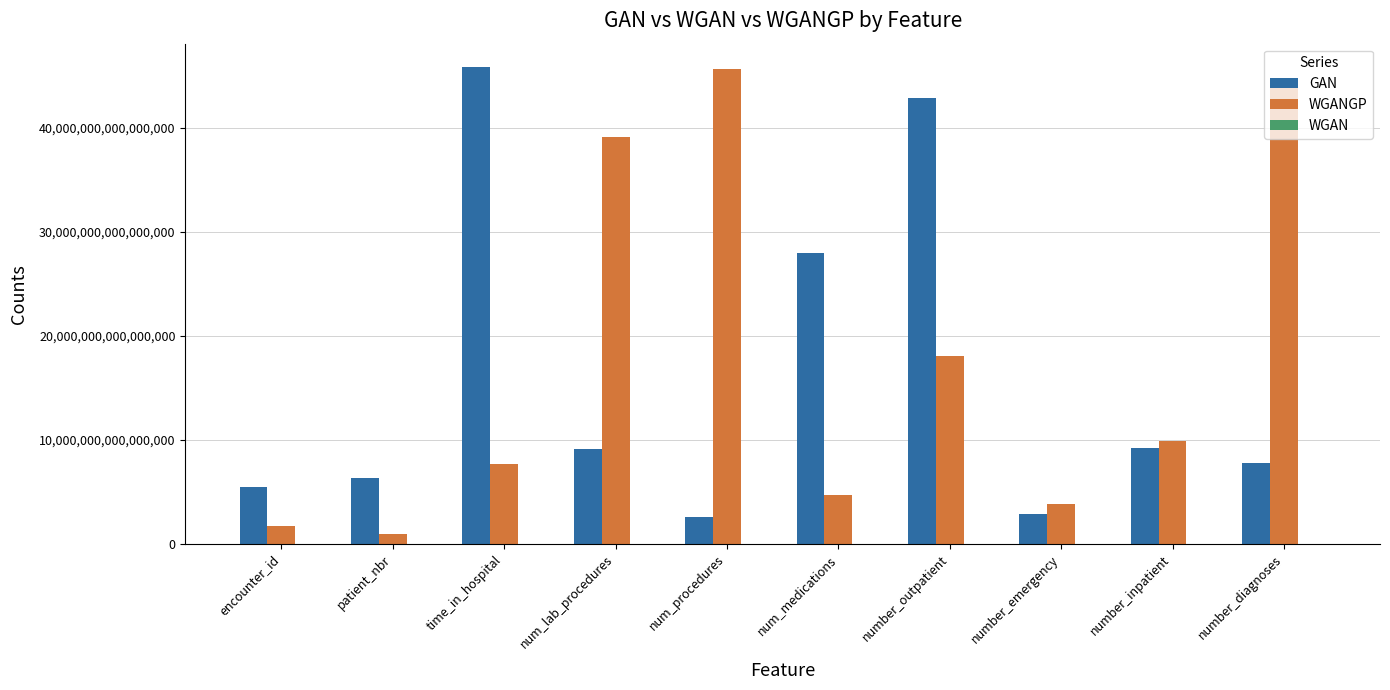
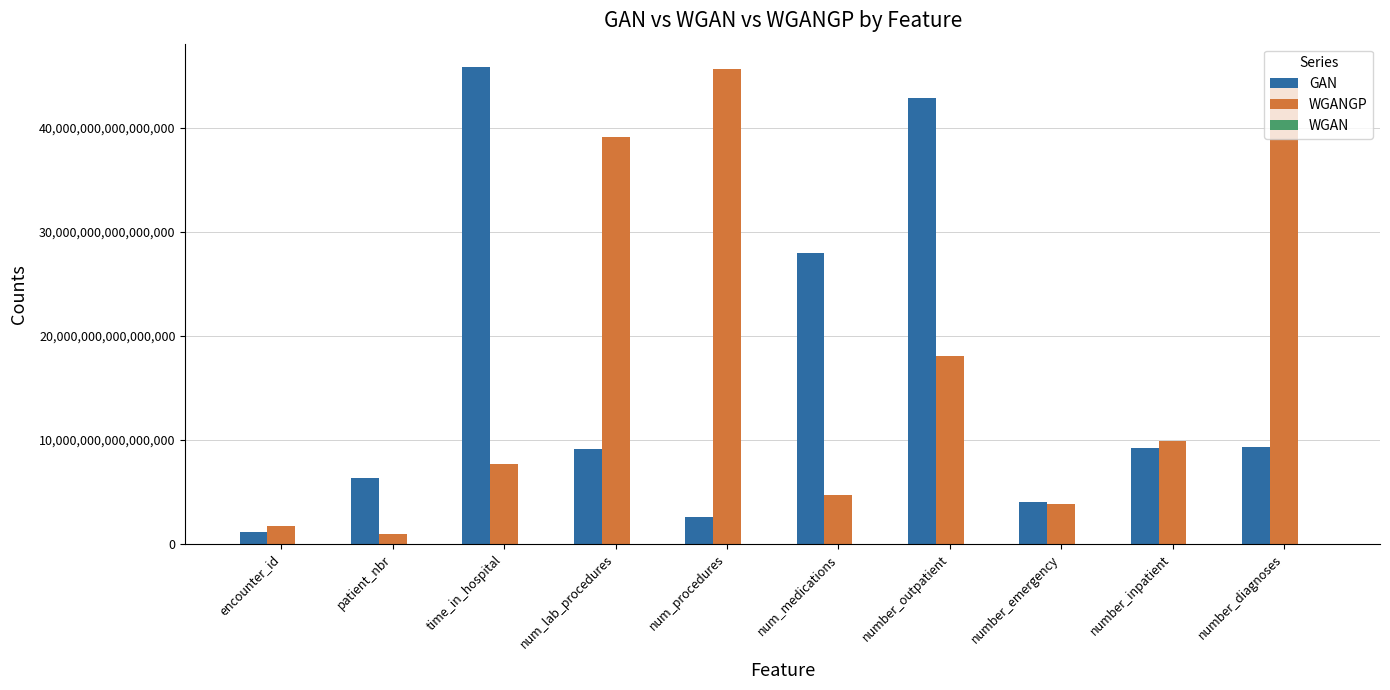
  {
    "GAN": {
-     "encounter_id": "5,400,000,000,000,000",
+     "encounter_id": "1,100,000,000,000,000",
      "patient_nbr": "6,300,000,000,000,000",
      "time_in_hospital": "45,800,000,000,000,000",
      "num_lab_procedures": "9,100,000,000,000,000",
      "num_procedures": "2,600,000,000,000,000",
      "num_medications": "27,900,000,000,000,000",
      "number_outpatient": "42,900,000,000,000,000",
-     "number_emergency": "2,900,000,000,000,000",
+     "number_emergency": "4,000,000,000,000,000",
      "number_inpatient": "9,200,000,000,000,000",
-     "number_diagnoses": "7,700,000,000,000,000"
+     "number_diagnoses": "9,300,000,000,000,000"
    },
    "WGANGP": {
      "encounter_id": "1,600,000,000,000,000",
      "patient_nbr": "900,000,000,000,000",
      "time_in_hospital": "7,700,000,000,000,000",
      "num_lab_procedures": "39,100,000,000,000,000",
      "num_procedures": "45,700,000,000,000,000",
      "num_medications": "4,700,000,000,000,000",
      "number_outpatient": "18,100,000,000,000,000",
      "number_emergency": "3,800,000,000,000,000",
      "number_inpatient": "9,900,000,000,000,000"
    }
  }
